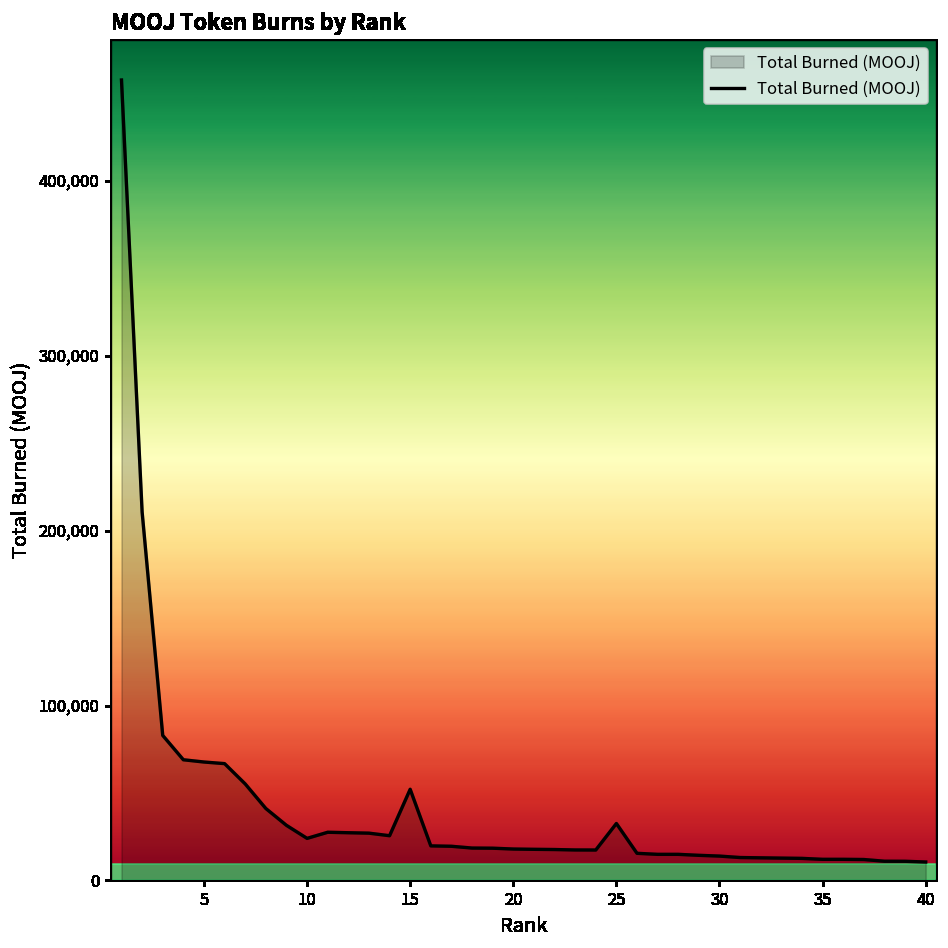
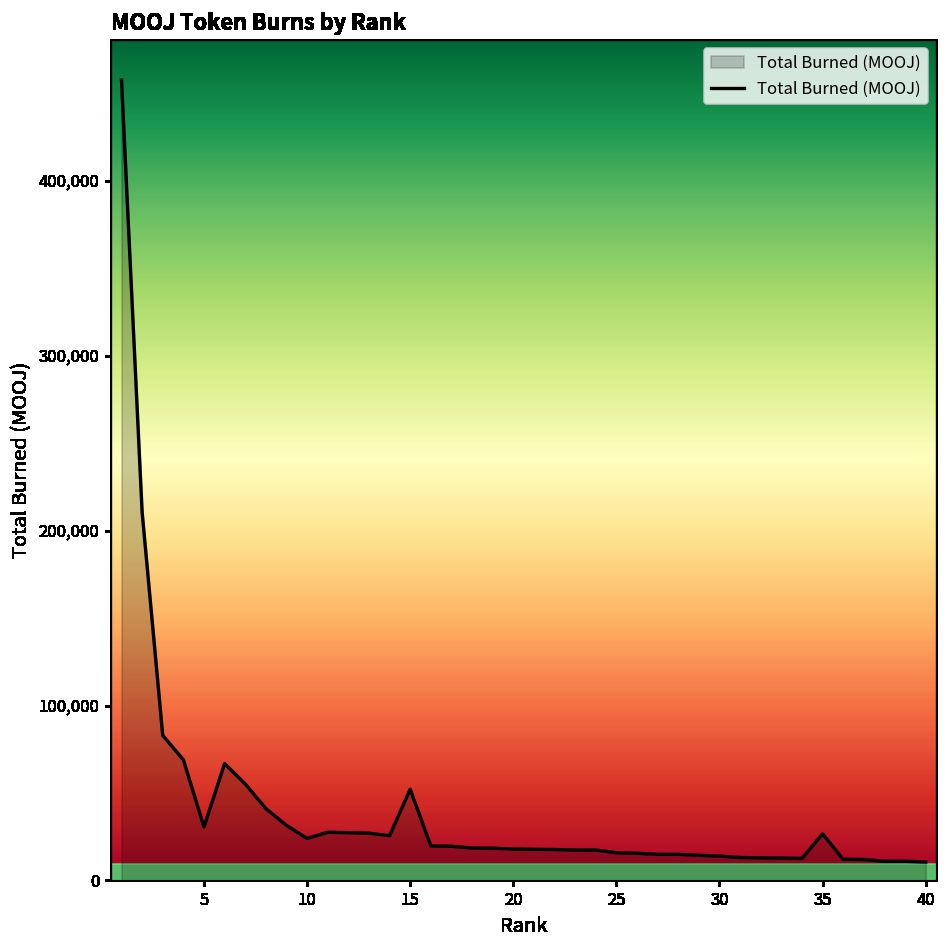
  {
-   "5": "68,000",
+   "5": "31,000",
    "10": "24,000",
    "15": "52,000",
    "20": "18,000",
-   "25": "33,000",
+   "25": "16,000",
    "30": "14,000",
-   "35": "12,000",
+   "35": "27,000",
    "40": "11,000"
  }
